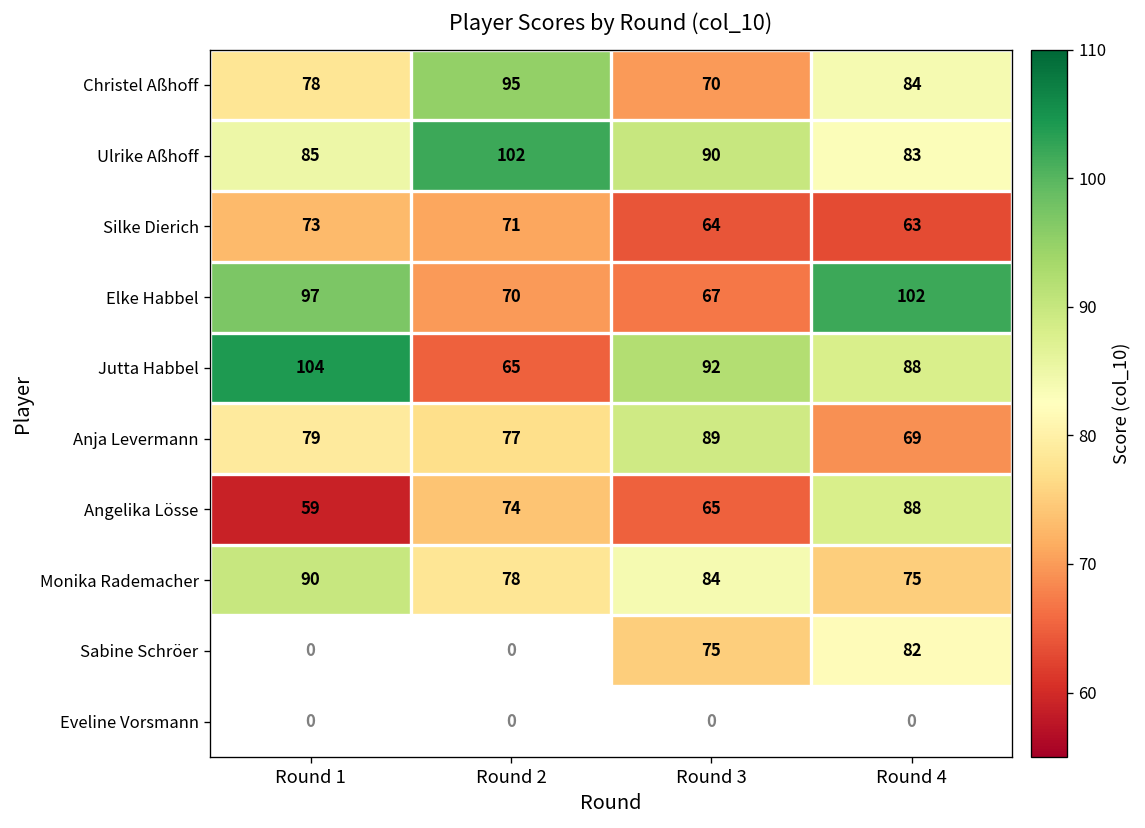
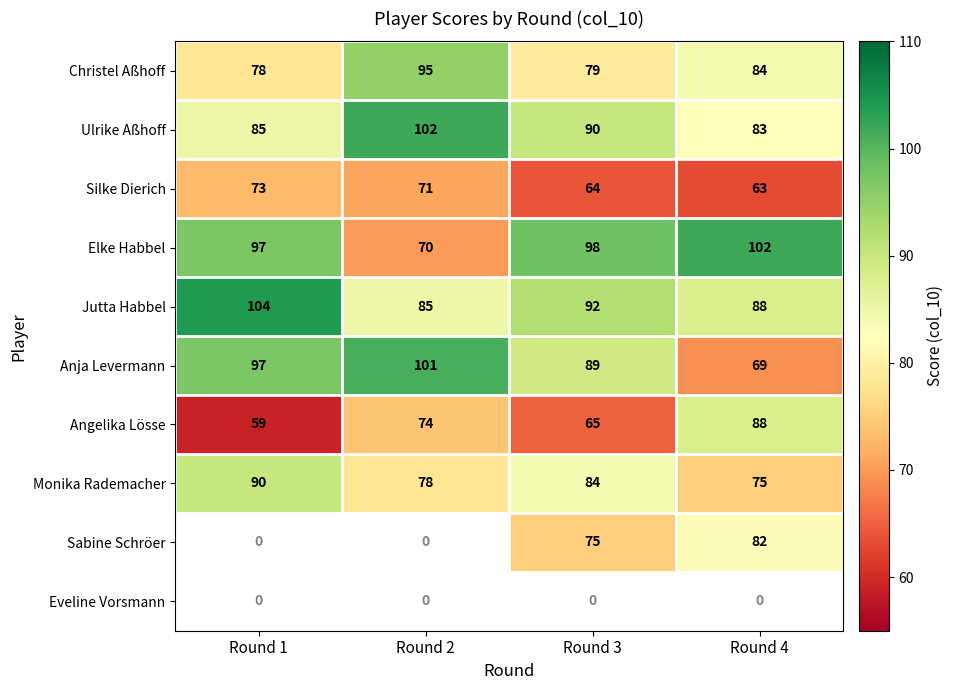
  {
    "Christel Aßhoff": {
      "Round 1": 78,
      "Round 2": 95,
-     "Round 3": 70,
+     "Round 3": 79,
      "Round 4": 84
    },
    "Ulrike Aßhoff": {
      "Round 1": 85,
      "Round 2": 102,
      "Round 3": 90,
      "Round 4": 83
    },
    "Silke Dierich": {
      "Round 1": 73,
      "Round 2": 71,
      "Round 3": 64,
      "Round 4": 63
    },
    "Elke Habbel": {
      "Round 1": 97,
      "Round 2": 70,
-     "Round 3": 67,
+     "Round 3": 98,
      "Round 4": 102
    },
    "Jutta Habbel": {
      "Round 1": 104,
-     "Round 2": 65,
+     "Round 2": 85,
      "Round 3": 92,
      "Round 4": 88
    },
    "Anja Levermann": {
-     "Round 1": 79,
-     "Round 2": 77,
+     "Round 1": 97,
+     "Round 2": 101,
      "Round 3": 89,
      "Round 4": 69
    },
    "Angelika Lösse": {
      "Round 1": 59,
      "Round 2": 74,
      "Round 3": 65,
      "Round 4": 88
    },
    "Monika Rademacher": {
      "Round 1": 90,
      "Round 2": 78,
      "Round 3": 84,
      "Round 4": 75
    },
    "Sabine Schröer": {
      "Round 3": 75,
      "Round 4": 82
    }
  }
